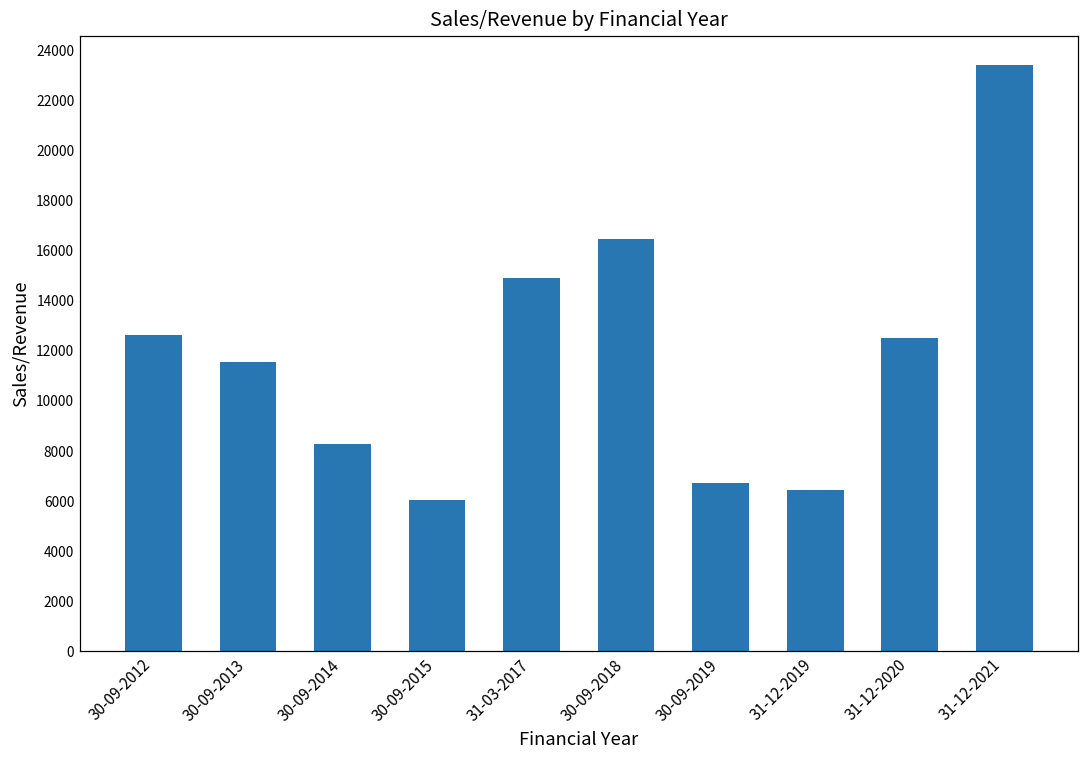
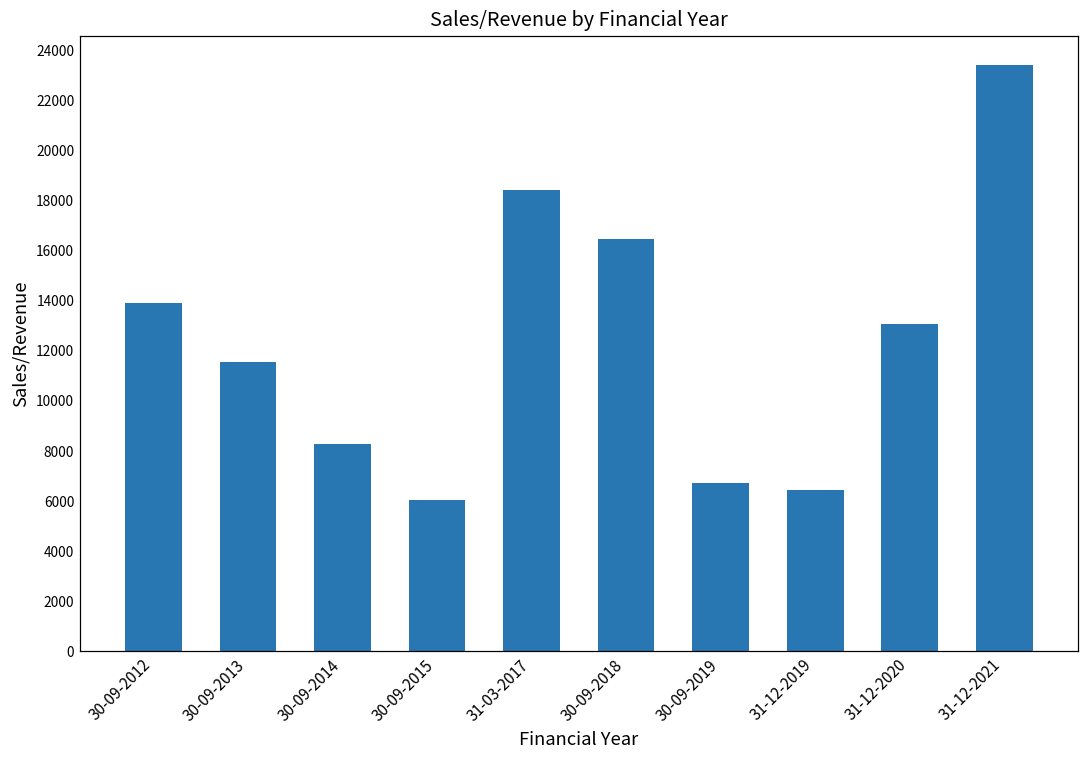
  {
-   "30-09-2012": 12600,
+   "30-09-2012": 13900,
    "30-09-2013": 11600,
    "30-09-2014": 8300,
    "30-09-2015": 6100,
-   "31-03-2017": 14900,
+   "31-03-2017": 18400,
    "30-09-2018": 16500,
    "30-09-2019": 6700,
    "31-12-2019": 6400,
-   "31-12-2020": 12500,
+   "31-12-2020": 13100,
    "31-12-2021": 23400
  }
